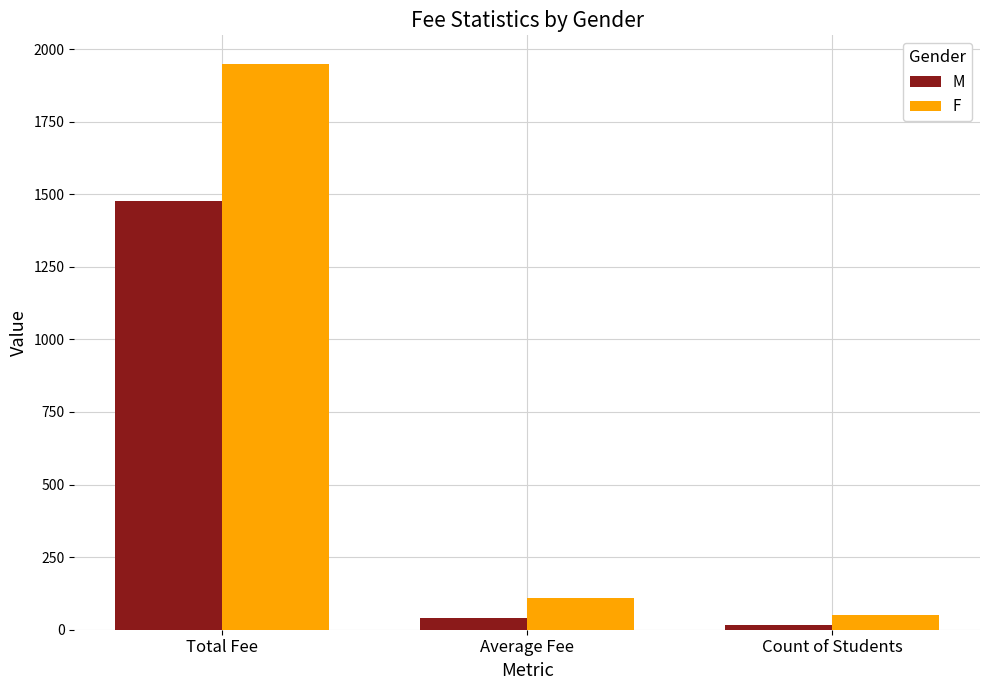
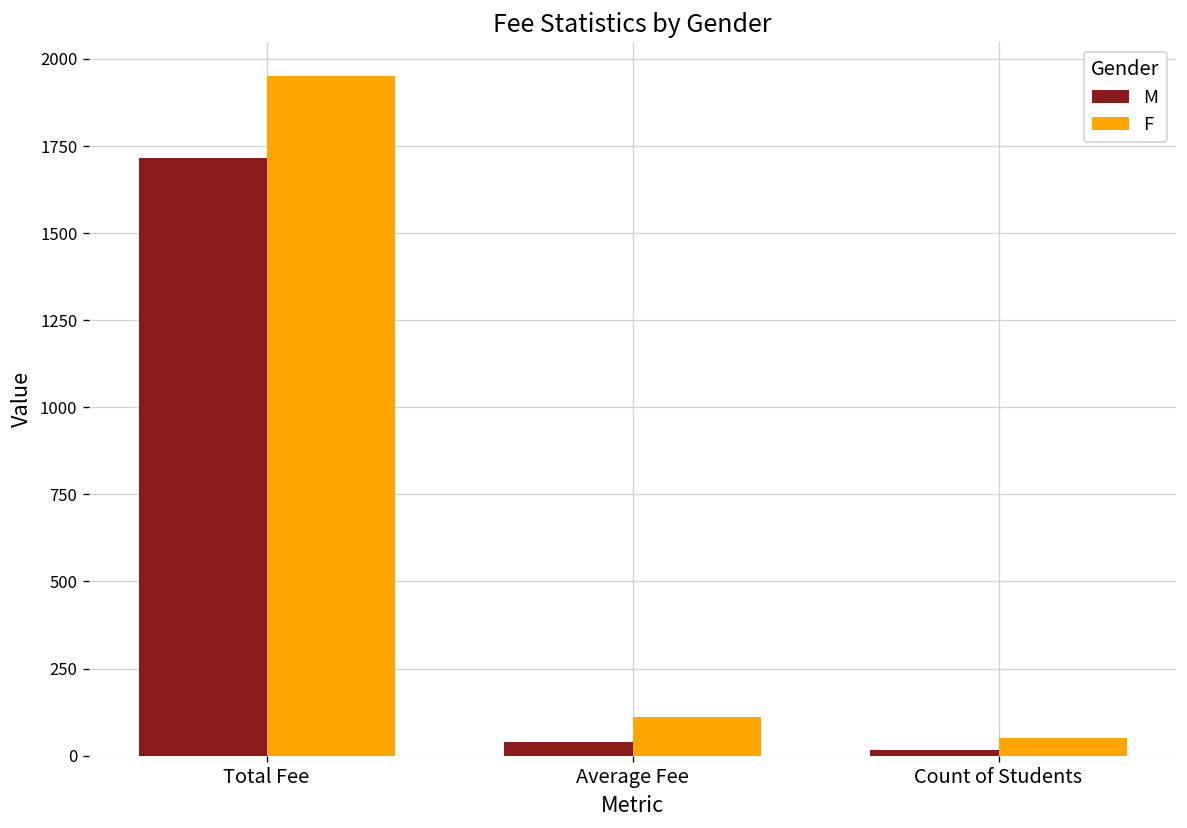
  {
    "M": {
-     "Total Fee": 1480,
+     "Total Fee": 1720,
      "Average Fee": 40,
      "Count of Students": 20
    },
    "F": {
      "Total Fee": 1950,
      "Average Fee": 110,
      "Count of Students": 50
    }
  }
